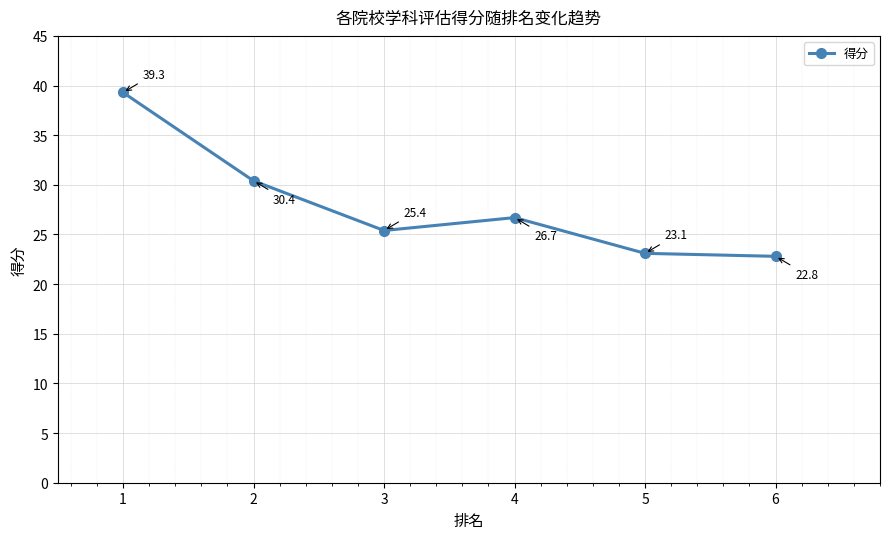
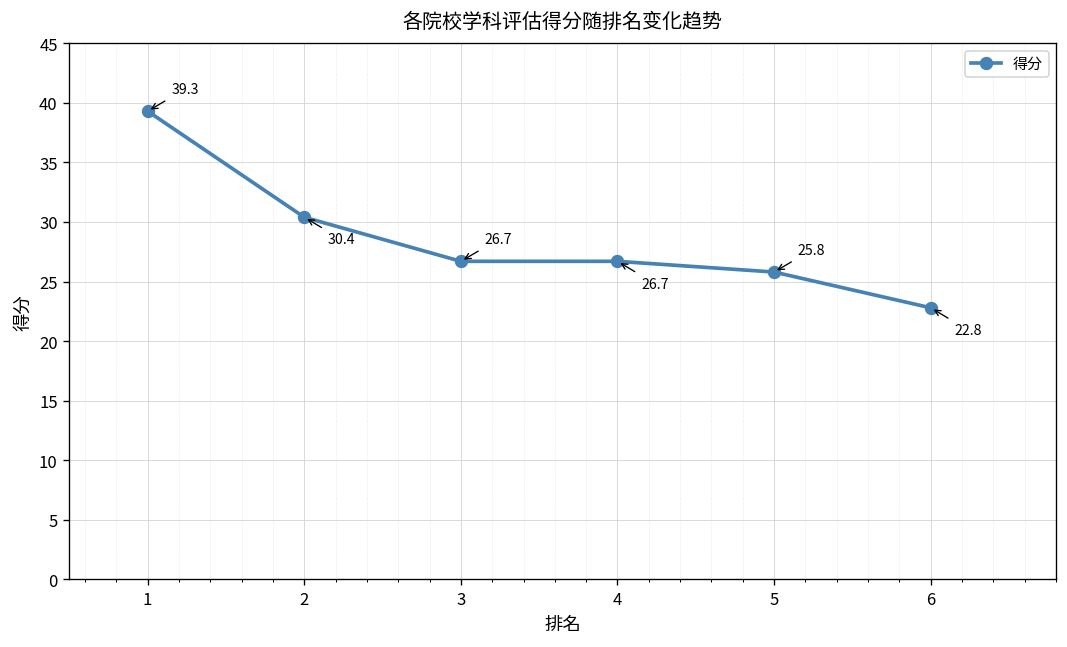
  {
    "1": 39.3,
    "2": 30.4,
-   "3": 25.4,
+   "3": 26.7,
    "4": 26.7,
-   "5": 23.1,
+   "5": 25.8,
    "6": 22.8
  }
